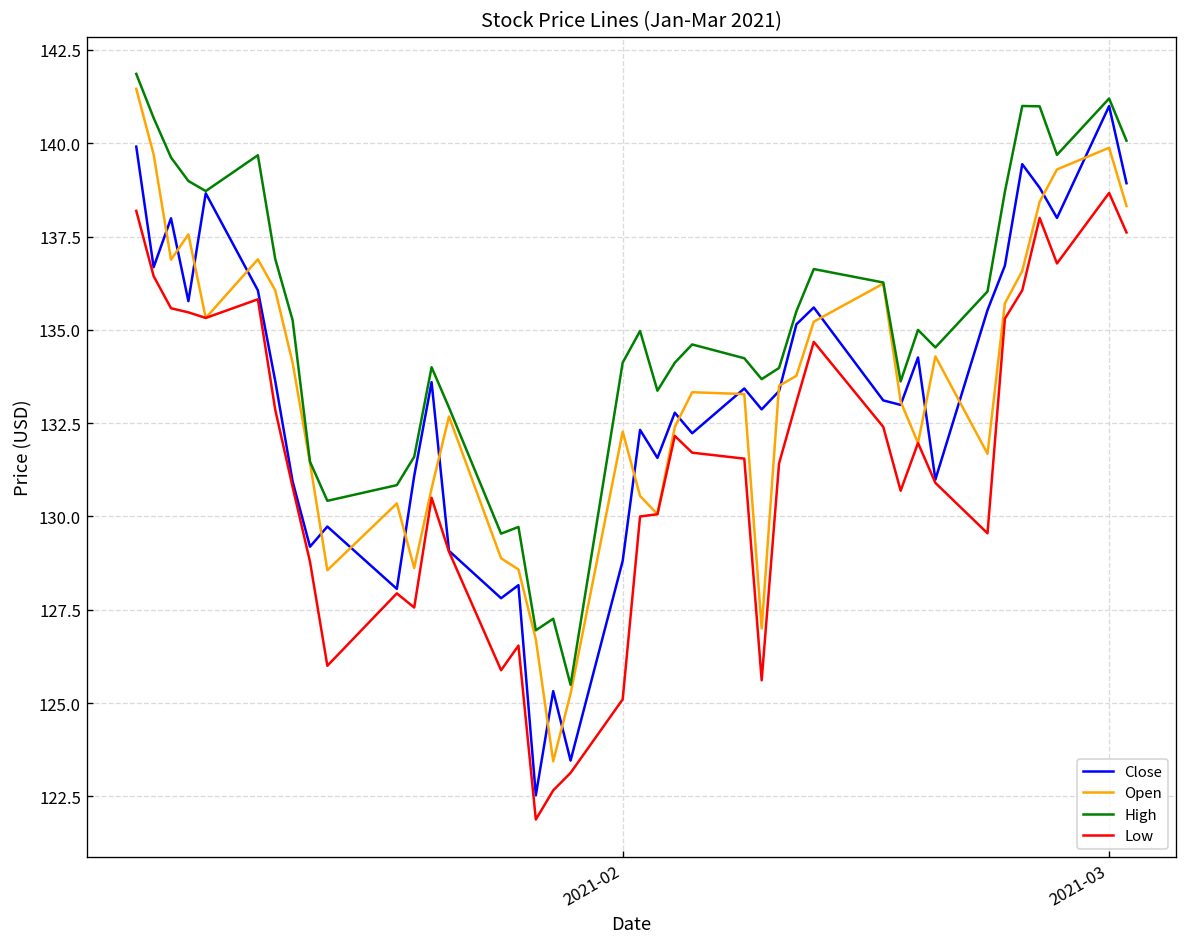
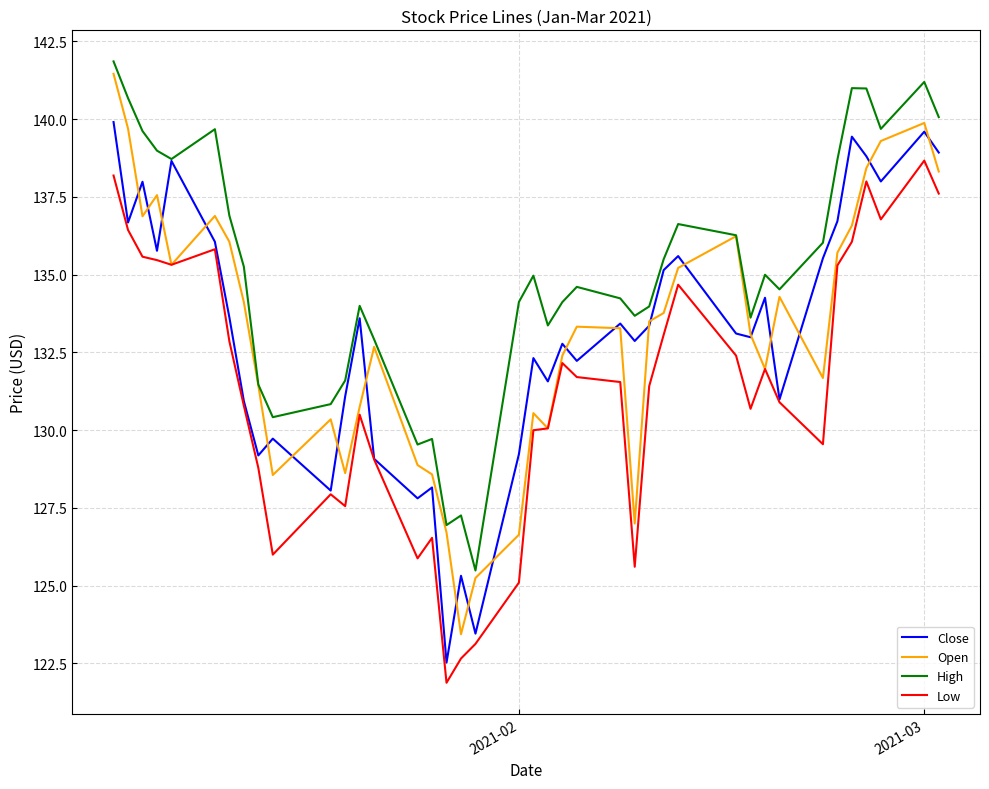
  {
    "Close": {
-     "2021-02": 128.8,
-     "2021-03": 141.0
+     "2021-02": 129.2,
+     "2021-03": 139.6
    },
    "Open": {
-     "2021-02": 132.3,
+     "2021-02": 126.6,
      "2021-03": 139.9
    },
    "High": {
      "2021-02": 134.1,
      "2021-03": 141.2
    },
    "Low": {
      "2021-02": 125.1,
      "2021-03": 138.7
    }
  }
